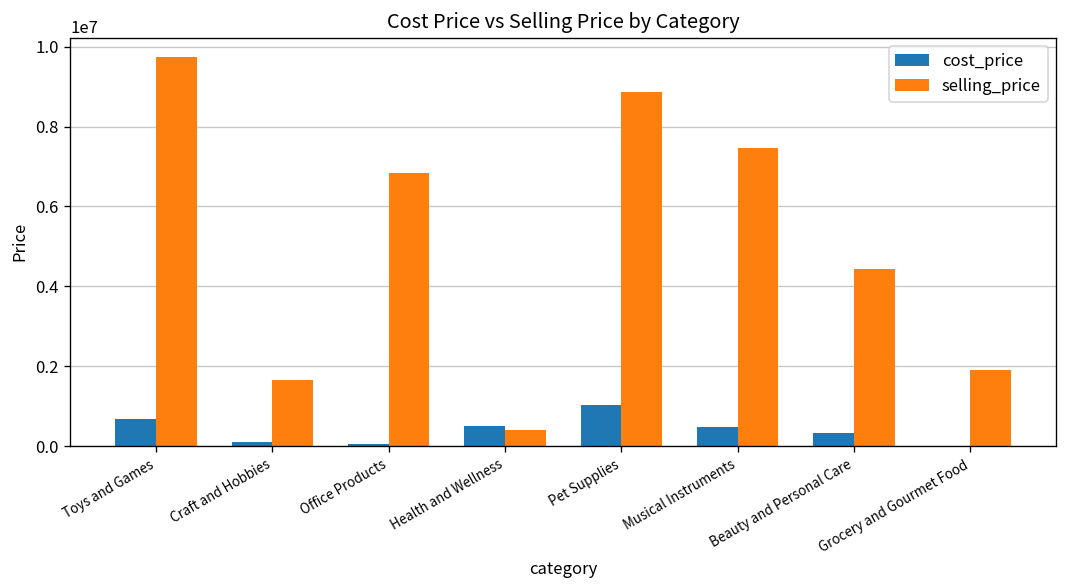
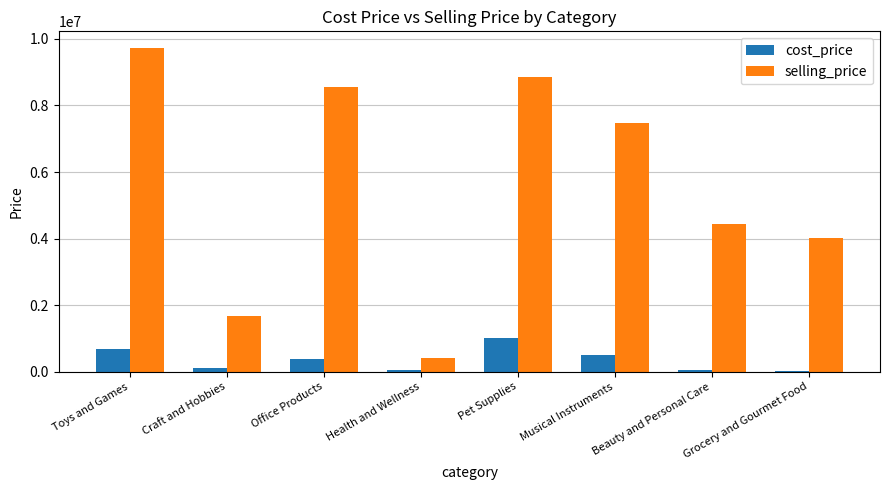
  {
    "cost_price": {
      "Toys and Games": 700000,
      "Craft and Hobbies": 100000,
-     "Office Products": 100000,
-     "Health and Wellness": 500000,
+     "Office Products": 400000,
+     "Health and Wellness": 0,
      "Pet Supplies": 1000000,
      "Musical Instruments": 500000,
-     "Beauty and Personal Care": 300000
+     "Beauty and Personal Care": 100000
    },
    "selling_price": {
      "Toys and Games": 9700000,
      "Craft and Hobbies": 1700000,
-     "Office Products": 6800000,
+     "Office Products": 8500000,
      "Health and Wellness": 400000,
      "Pet Supplies": 8900000,
      "Musical Instruments": 7500000,
      "Beauty and Personal Care": 4400000,
-     "Grocery and Gourmet Food": 1900000
+     "Grocery and Gourmet Food": 4000000
    }
  }
